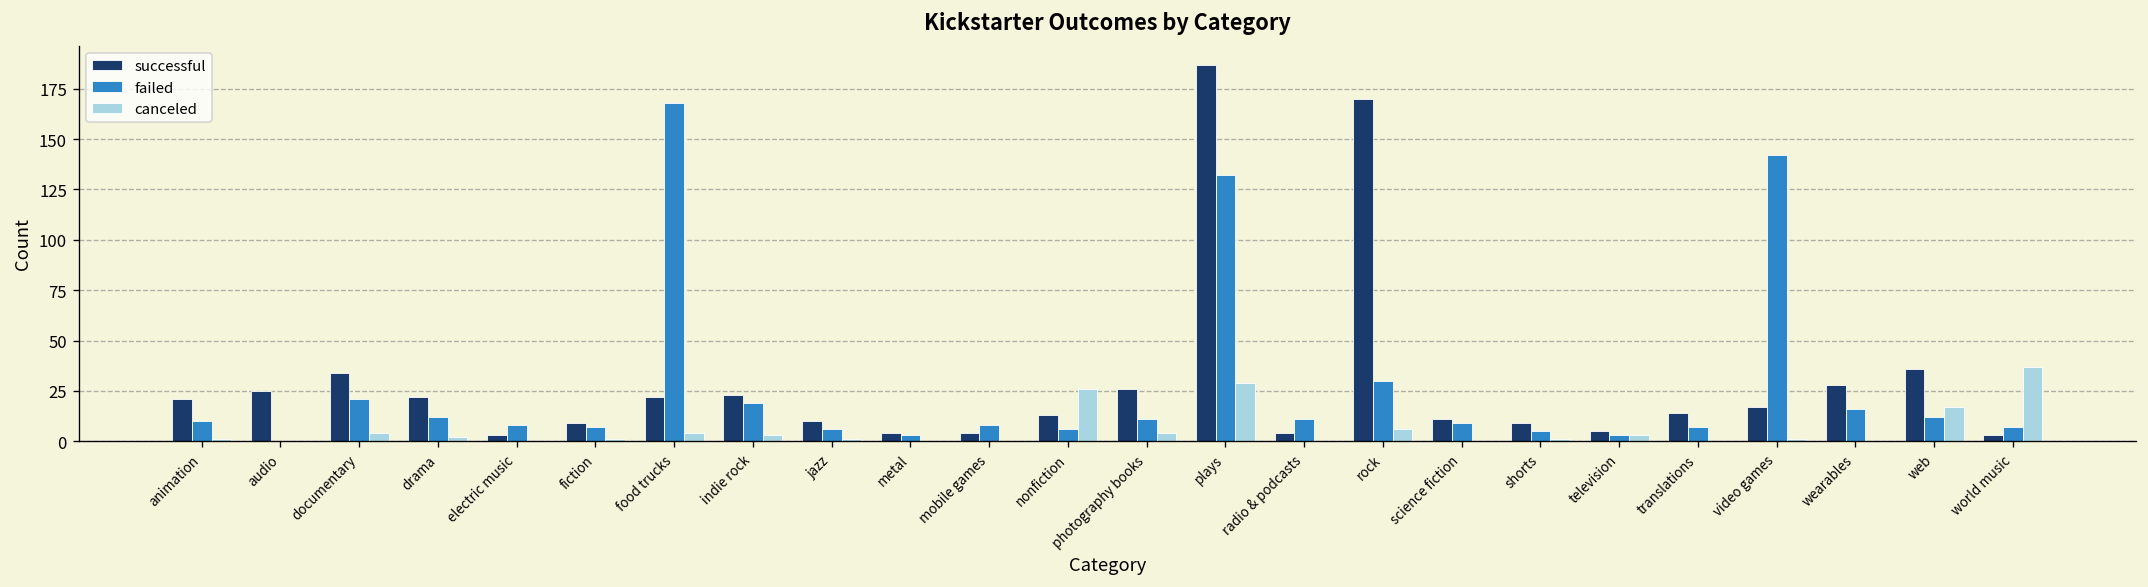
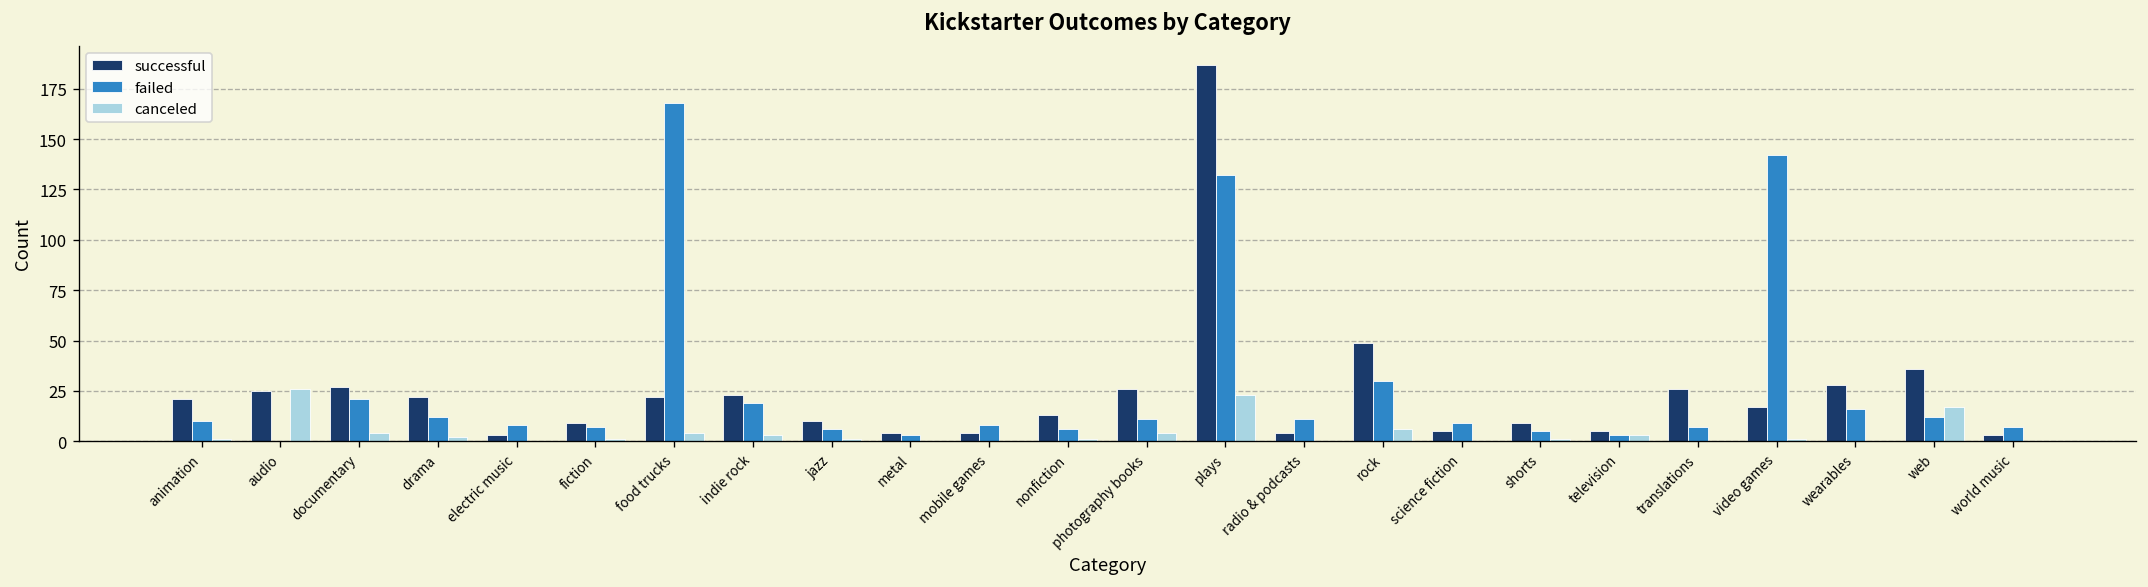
  {
    "successful": {
      "animation": 21,
      "audio": 25,
-     "documentary": 34,
+     "documentary": 27,
      "drama": 22,
      "electric music": 3,
      "fiction": 9,
      "food trucks": 22,
      "indie rock": 23,
      "jazz": 10,
      "metal": 4,
      "mobile games": 4,
      "nonfiction": 13,
      "photography books": 26,
      "plays": 187,
      "radio & podcasts": 4,
-     "rock": 170,
-     "science fiction": 11,
+     "rock": 49,
+     "science fiction": 5,
      "shorts": 9,
      "television": 5,
-     "translations": 14,
+     "translations": 26,
      "video games": 17,
      "wearables": 28,
      "web": 36,
      "world music": 3
    },
    "failed": {
      "animation": 10,
      "audio": 0,
      "documentary": 21,
      "drama": 12,
      "electric music": 8,
      "fiction": 7,
      "food trucks": 168,
      "indie rock": 19,
      "jazz": 6,
      "metal": 3,
      "mobile games": 8,
      "nonfiction": 6,
      "photography books": 11,
      "plays": 132,
      "radio & podcasts": 11,
      "rock": 30,
      "science fiction": 9,
      "shorts": 5,
      "television": 3,
      "translations": 7,
      "video games": 142,
      "wearables": 16,
      "web": 12,
      "world music": 7
    },
    "canceled": {
-     "audio": 0,
+     "audio": 26,
      "documentary": 4,
      "drama": 2,
      "electric music": 0,
      "food trucks": 4,
      "indie rock": 3,
      "metal": 0,
      "mobile games": 0,
-     "nonfiction": 26,
+     "nonfiction": 1,
      "photography books": 4,
-     "plays": 29,
+     "plays": 23,
      "radio & podcasts": 0,
      "rock": 6,
      "science fiction": 0,
      "television": 3,
      "translations": 0,
      "wearables": 0,
      "web": 17,
-     "world music": 37
+     "world music": 0
    }
  }
